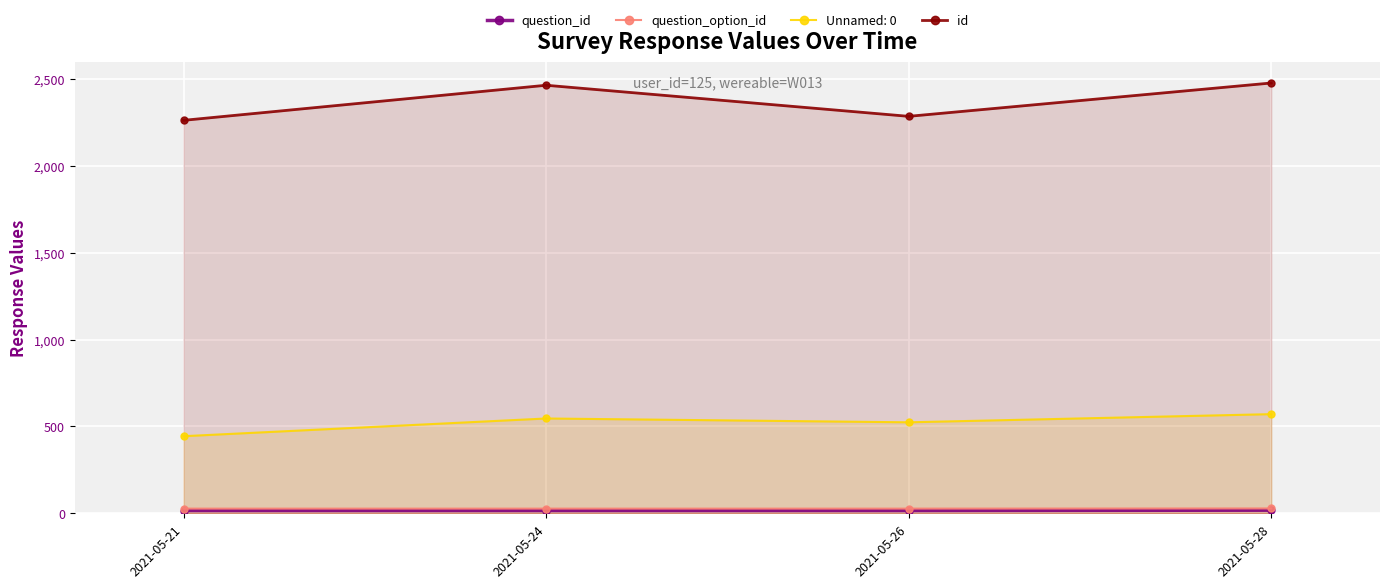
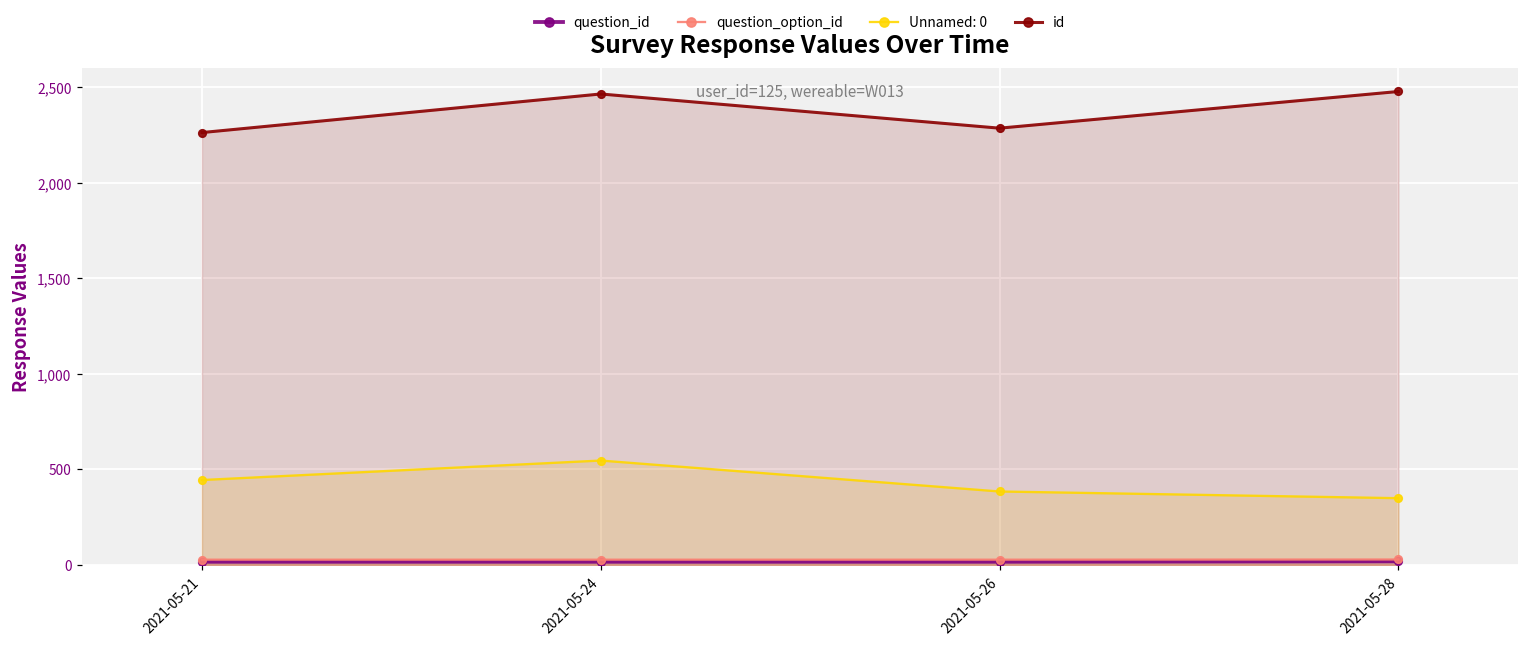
  {
    "Unnamed: 0": {
      "2021-05-21": "440",
      "2021-05-24": "550",
-     "2021-05-26": "520",
-     "2021-05-28": "570"
+     "2021-05-26": "380",
+     "2021-05-28": "350"
    },
    "id": {
      "2021-05-21": "2,260",
      "2021-05-24": "2,470",
      "2021-05-26": "2,290",
      "2021-05-28": "2,480"
    }
  }
